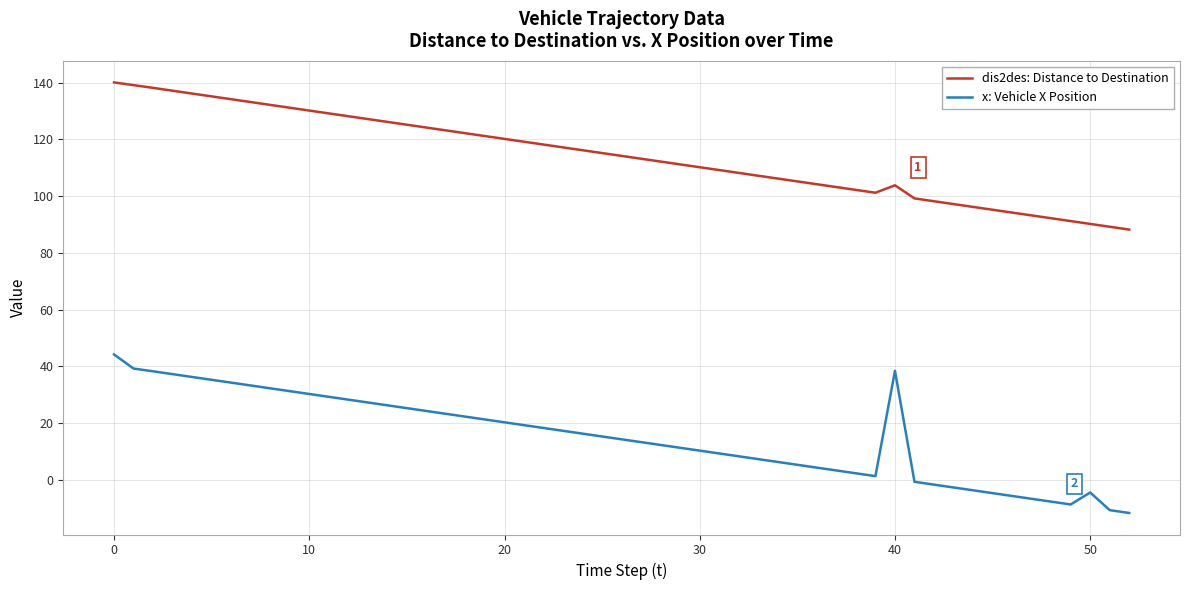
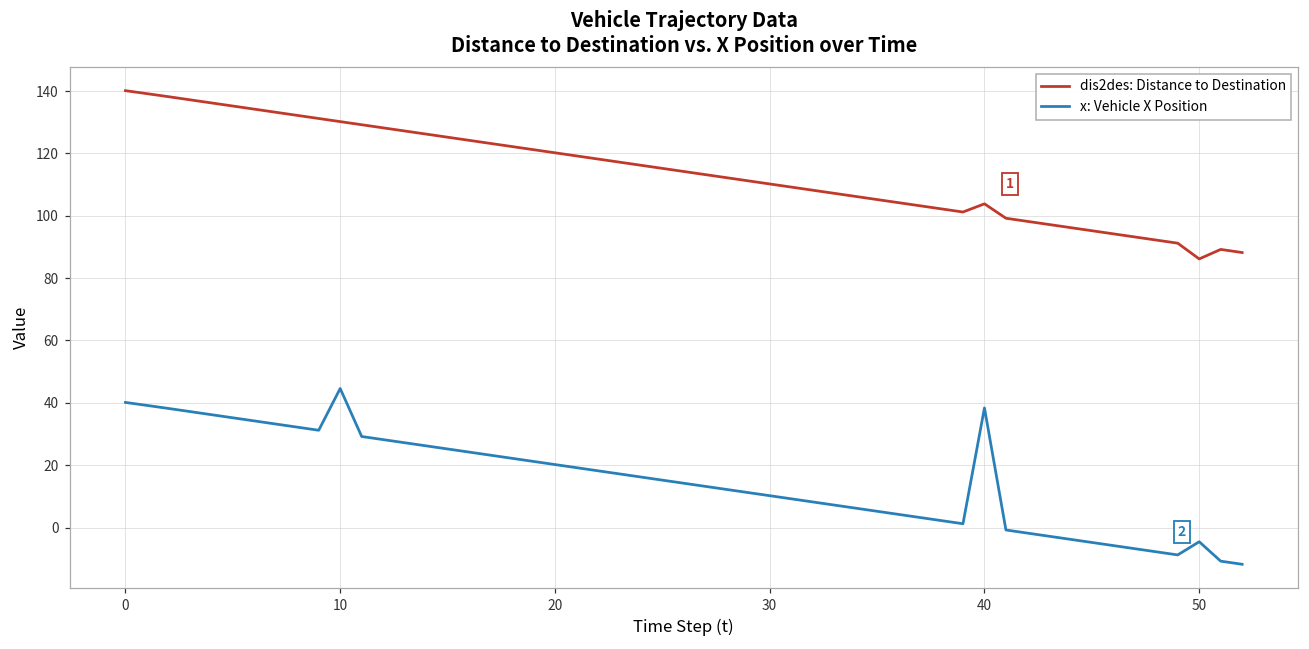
  {
    "dis2des: Distance to Destination": {
      "0": 140,
      "10": 130,
      "30": 110,
-     "50": 90
+     "50": 86
    },
    "x: Vehicle X Position": {
-     "0": 44,
-     "10": 30,
+     "0": 40,
+     "10": 45,
      "30": 10,
      "40": 38
    }
  }
